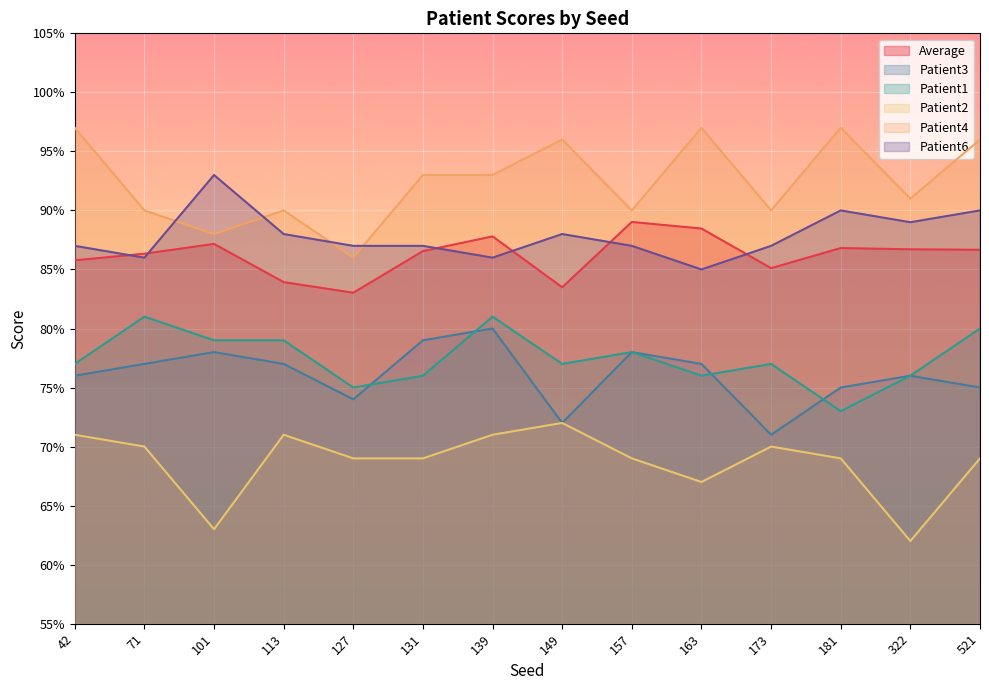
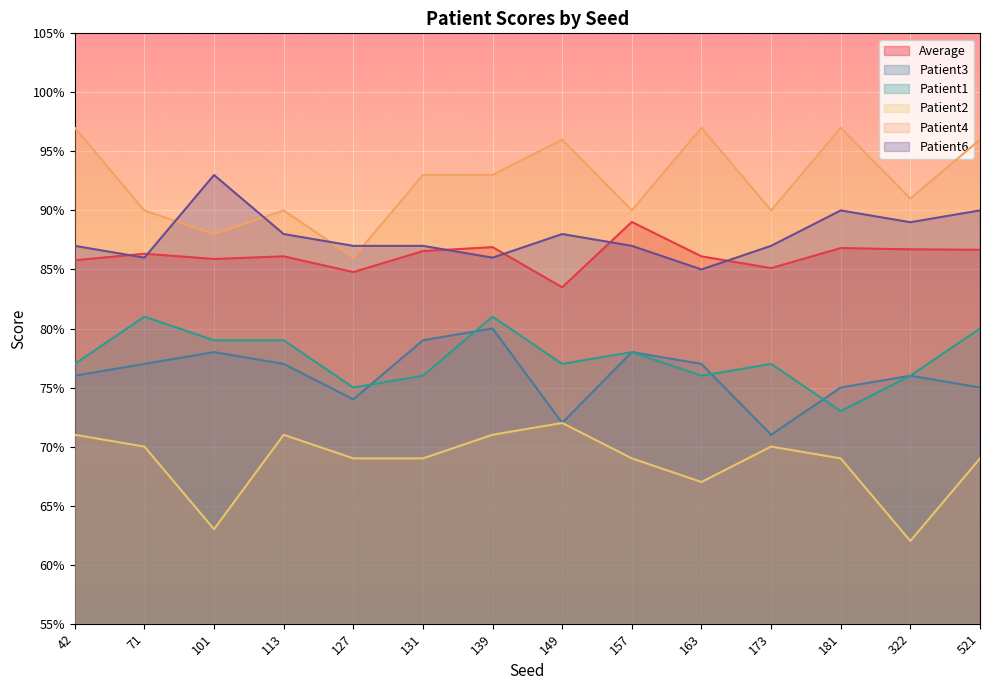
  {
    "Average": {
      "42": "85.8%",
      "71": "86.3%",
-     "101": "87.2%",
-     "113": "83.9%",
-     "127": "83.0%",
+     "101": "85.9%",
+     "113": "86.1%",
+     "127": "84.8%",
      "131": "86.6%",
-     "139": "87.8%",
+     "139": "86.9%",
      "149": "83.5%",
      "157": "89.0%",
-     "163": "88.5%",
+     "163": "86.1%",
      "173": "85.1%",
      "181": "86.8%",
      "322": "86.7%",
      "521": "86.7%"
    }
  }
